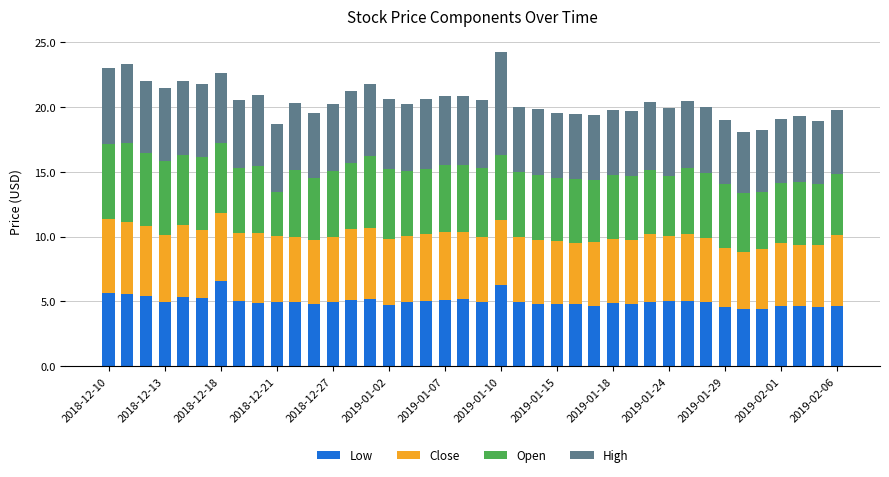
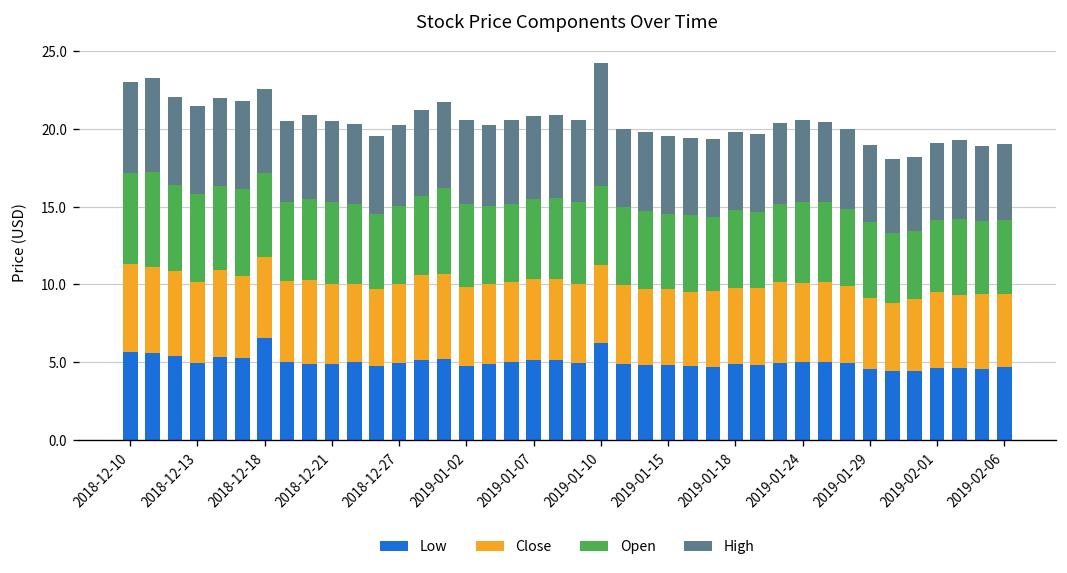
  {
    "Low": {
      "2018-12-10": 5.7,
      "2018-12-13": 4.9,
      "2018-12-18": 6.6,
      "2018-12-21": 4.9,
      "2018-12-27": 4.9,
      "2019-01-02": 4.8,
      "2019-01-07": 5.1,
      "2019-01-10": 6.2,
      "2019-01-15": 4.8,
      "2019-01-18": 4.9,
      "2019-01-24": 5.0,
      "2019-01-29": 4.6,
      "2019-02-01": 4.6,
      "2019-02-06": 4.7
    },
    "Close": {
      "2018-12-10": 5.7,
      "2018-12-13": 5.2,
      "2018-12-18": 5.3,
      "2018-12-21": 5.1,
      "2018-12-27": 5.1,
      "2019-01-02": 5.1,
      "2019-01-07": 5.3,
      "2019-01-10": 5.0,
      "2019-01-15": 4.9,
      "2019-01-18": 4.9,
      "2019-01-24": 5.1,
      "2019-01-29": 4.6,
      "2019-02-01": 4.9,
-     "2019-02-06": 5.4
+     "2019-02-06": 4.7
    },
    "Open": {
      "2018-12-10": 5.9,
      "2018-12-13": 5.7,
      "2018-12-18": 5.4,
-     "2018-12-21": 3.4,
+     "2018-12-21": 5.3,
      "2018-12-27": 5.1,
      "2019-01-02": 5.4,
      "2019-01-07": 5.2,
      "2019-01-10": 5.1,
      "2019-01-15": 4.9,
      "2019-01-18": 5.0,
-     "2019-01-24": 4.6,
+     "2019-01-24": 5.3,
      "2019-01-29": 4.9,
      "2019-02-01": 4.6,
      "2019-02-06": 4.8
    },
    "High": {
      "2018-12-10": 5.9,
      "2018-12-13": 5.7,
      "2018-12-18": 5.4,
      "2018-12-21": 5.3,
      "2018-12-27": 5.2,
      "2019-01-02": 5.4,
      "2019-01-07": 5.3,
      "2019-01-10": 7.9,
      "2019-01-15": 5.0,
      "2019-01-18": 5.0,
      "2019-01-24": 5.3,
      "2019-01-29": 4.9,
      "2019-02-01": 5.0,
      "2019-02-06": 4.9
    }
  }
